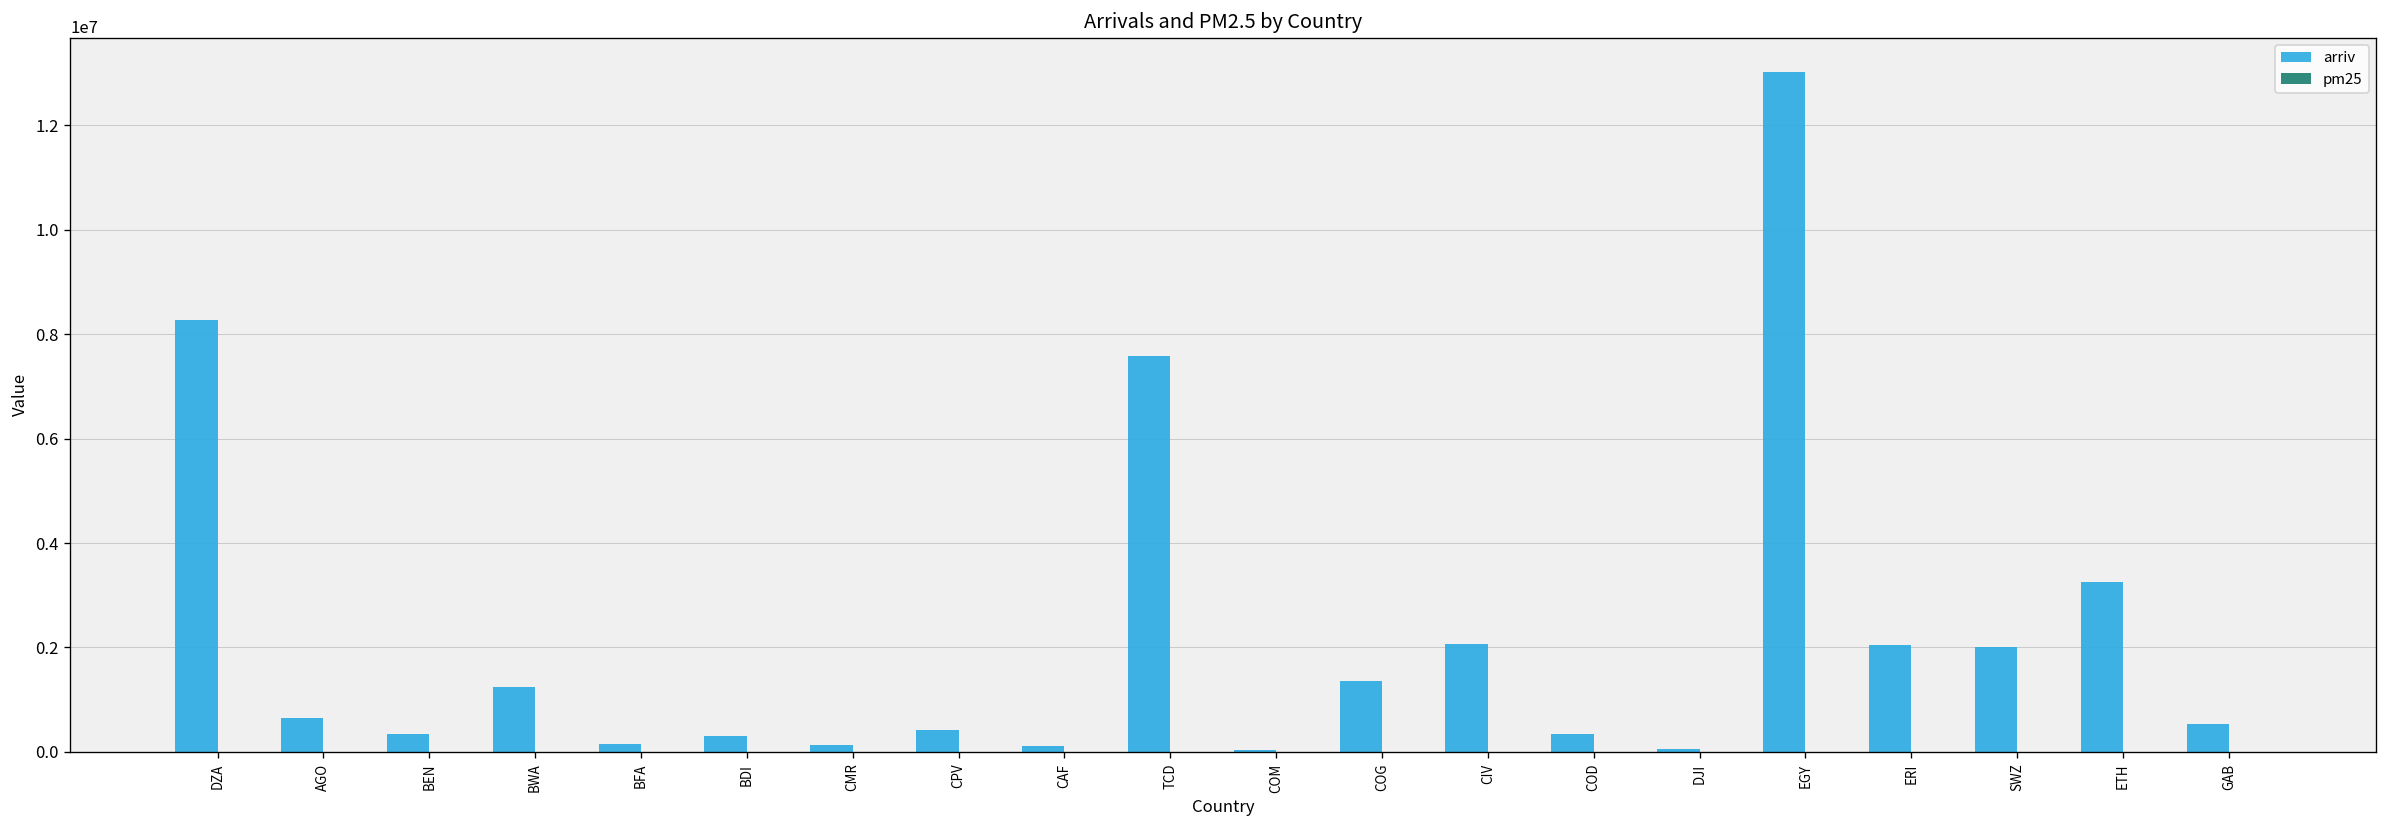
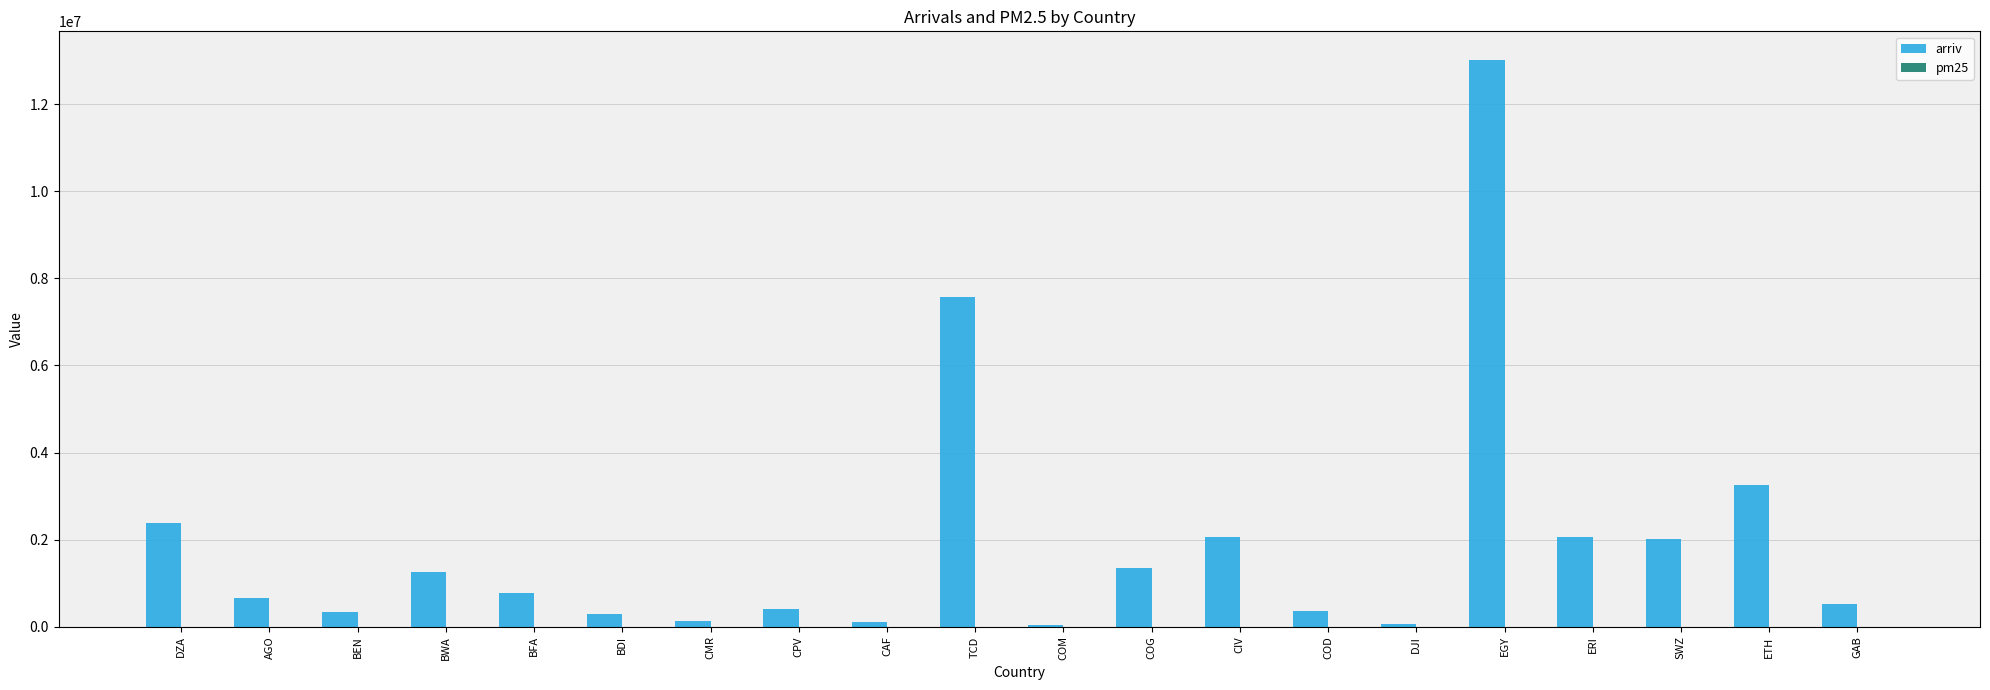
  {
    "arriv": {
-     "DZA": 8300000,
+     "DZA": 2400000,
      "AGO": 700000,
      "BEN": 300000,
      "BWA": 1300000,
-     "BFA": 100000,
+     "BFA": 800000,
      "BDI": 300000,
      "CMR": 100000,
      "CPV": 400000,
      "CAF": 100000,
      "TCD": 7600000,
      "COG": 1400000,
      "CIV": 2100000,
      "COD": 400000,
      "DJI": 100000,
      "EGY": 13000000,
      "ERI": 2100000,
      "SWZ": 2000000,
      "ETH": 3300000,
      "GAB": 500000
    }
  }
